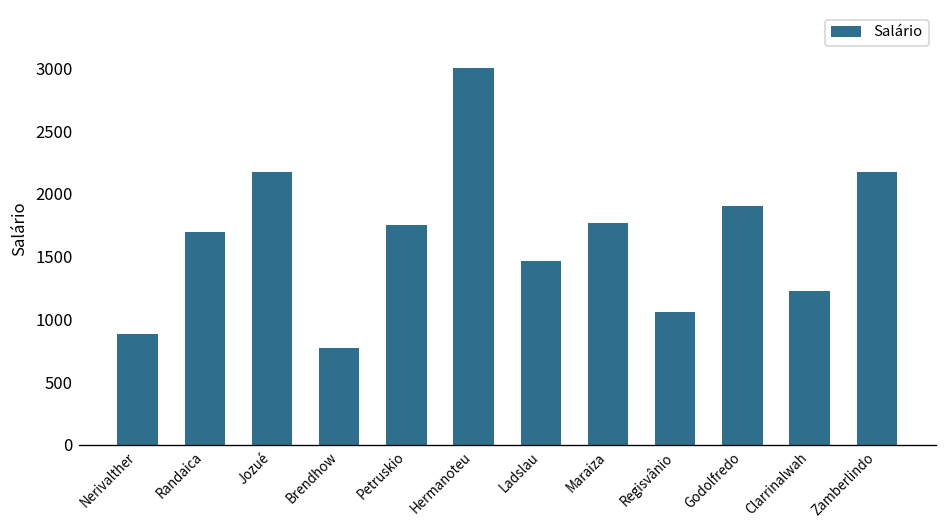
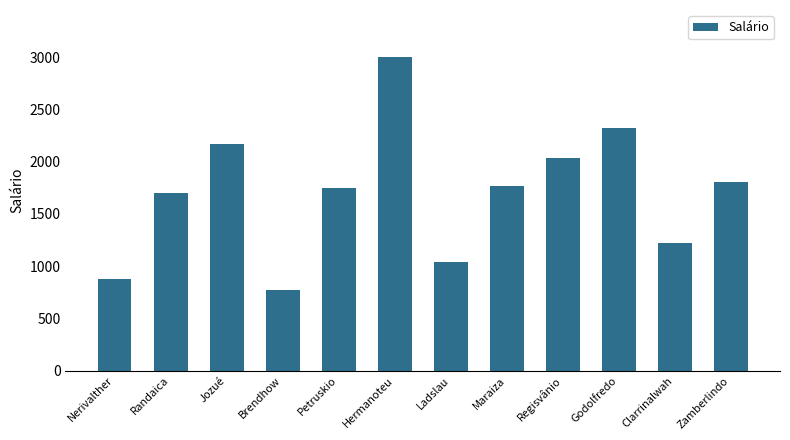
  {
    "Nerivalther": 880,
    "Randaica": 1700,
    "Jozué": 2170,
    "Brendhow": 770,
    "Petruskio": 1750,
    "Hermanoteu": 3000,
-   "Ladslau": 1470,
+   "Ladslau": 1040,
    "Maraiza": 1760,
-   "Regisvânio": 1060,
-   "Godolfredo": 1900,
+   "Regisvânio": 2040,
+   "Godolfredo": 2320,
    "Clarrinalwah": 1230,
-   "Zamberlindo": 2180
+   "Zamberlindo": 1810
  }
